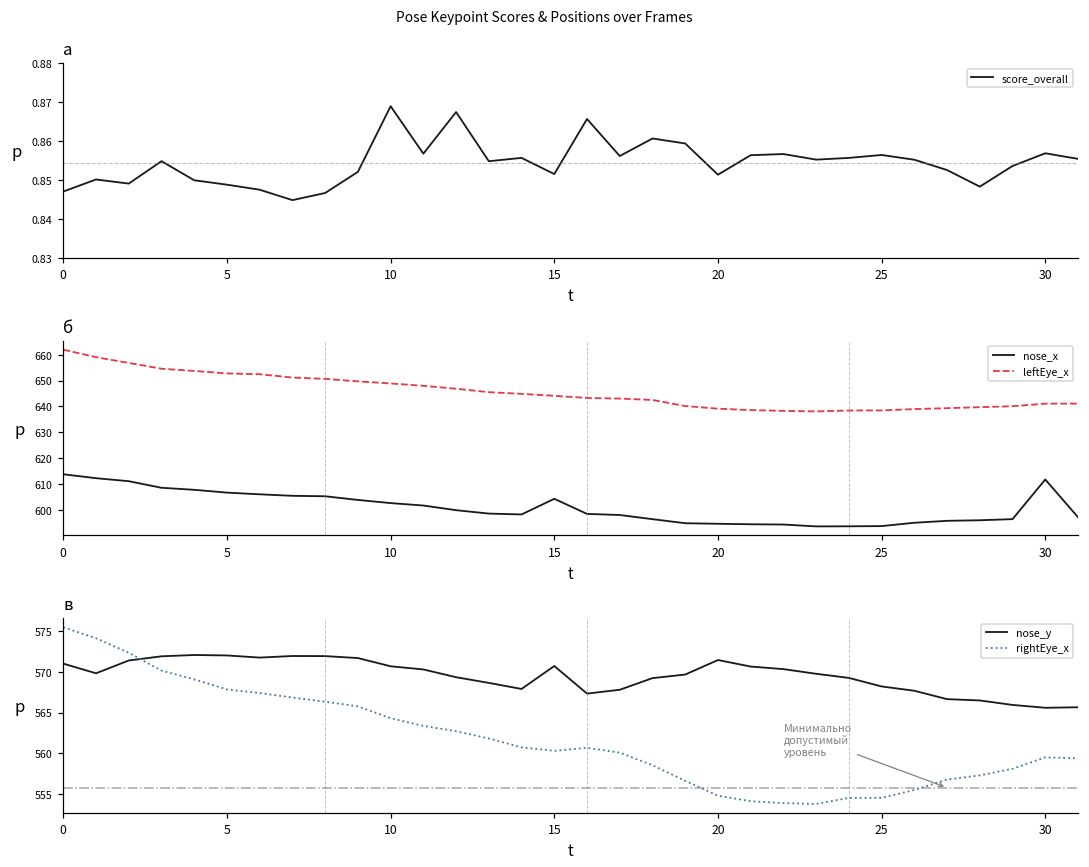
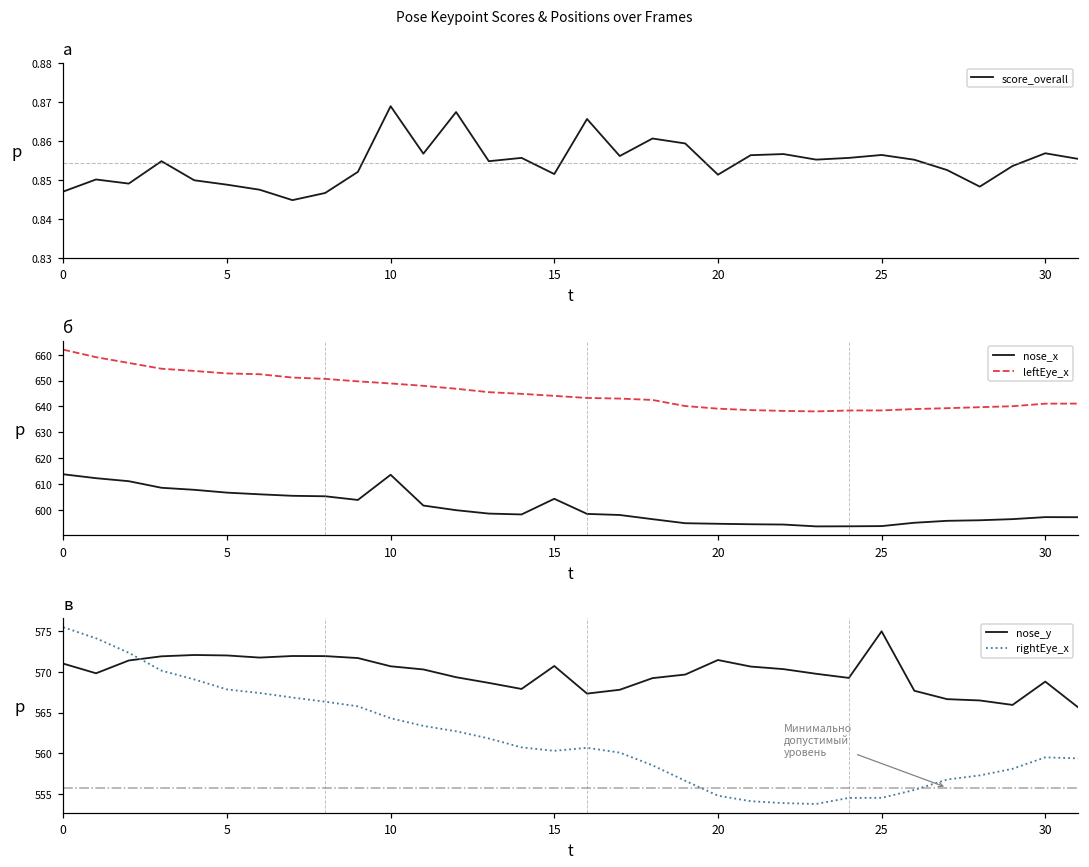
  {
    "а": {
      "0": 0.847,
      "5": 0.849,
      "10": 0.869,
      "15": 0.852,
      "20": 0.851,
      "25": 0.856,
      "30": 0.857
    },
    "б": {
      "nose_x": {
        "0": 614,
        "5": 607,
-       "10": 603,
+       "10": 614,
        "15": 604,
        "20": 595,
        "25": 594,
-       "30": 612
+       "30": 597
      },
      "leftEye_x": {
        "0": 662,
        "5": 653,
        "10": 649,
        "15": 644,
        "20": 639,
        "25": 638,
        "30": 641
      }
    },
    "в": {
      "nose_y": {
        "0": 571,
        "5": 572,
        "10": 571,
        "15": 571,
        "20": 571,
-       "25": 568,
-       "30": 566
+       "25": 575,
+       "30": 569
      },
      "rightEye_x": {
        "0": 575,
        "5": 568,
        "10": 564,
        "15": 560,
        "20": 555,
        "25": 555,
        "30": 559
      }
    }
  }
